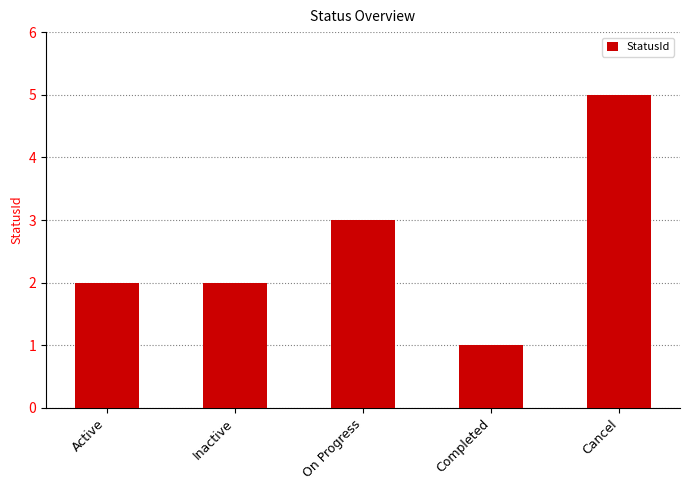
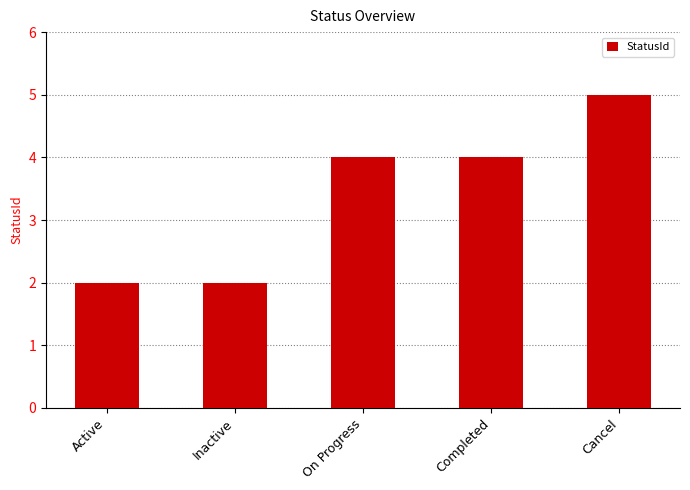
  {
    "Active": 2,
    "Inactive": 2,
-   "On Progress": 3,
-   "Completed": 1,
+   "On Progress": 4,
+   "Completed": 4,
    "Cancel": 5
  }
